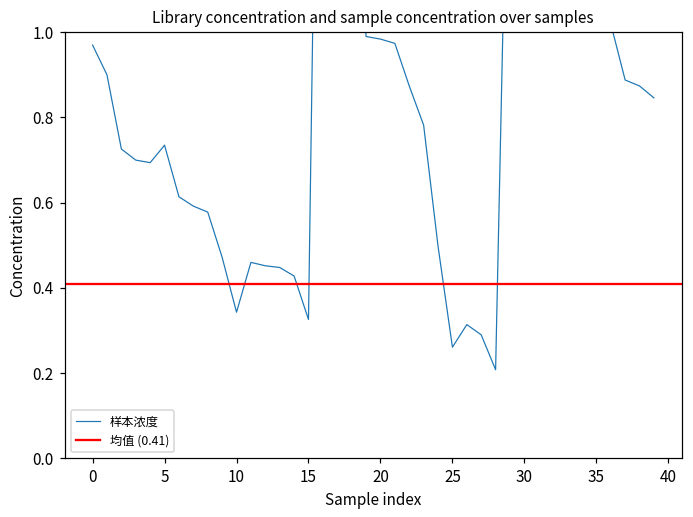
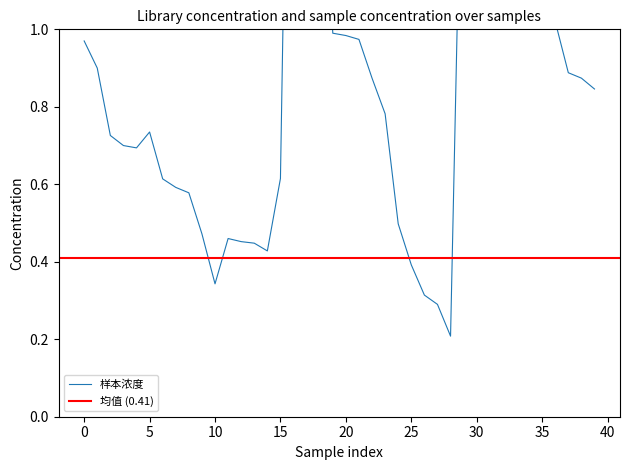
  {
    "0": 0.97,
    "5": 0.74,
    "10": 0.34,
-   "15": 0.33,
+   "15": 0.62,
    "20": 0.98,
-   "25": 0.26
+   "25": 0.39
  }
